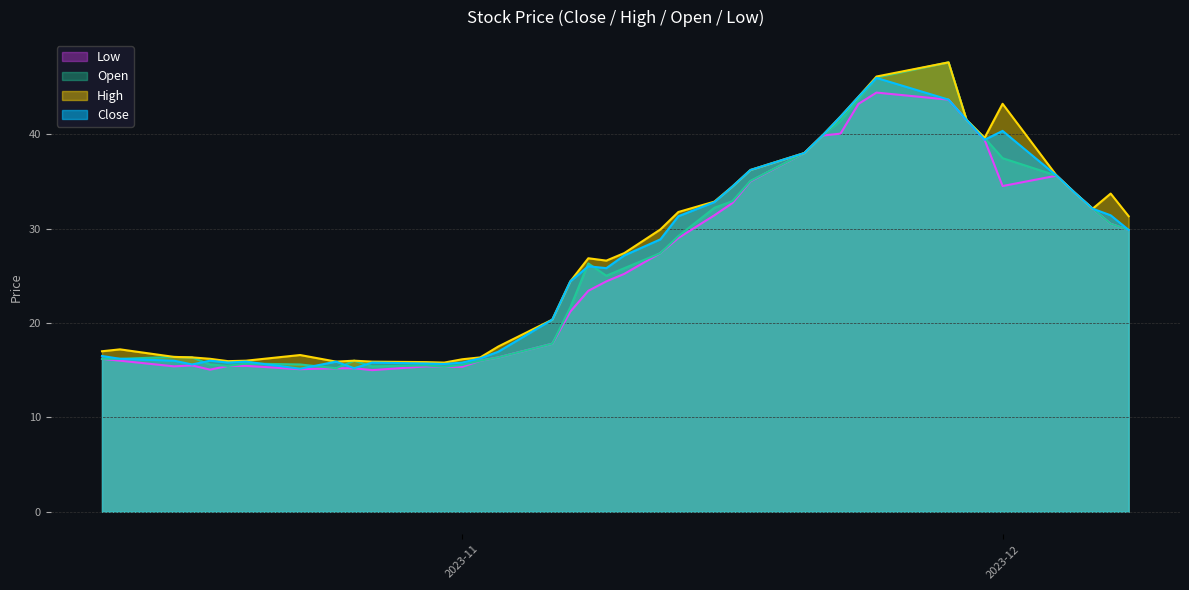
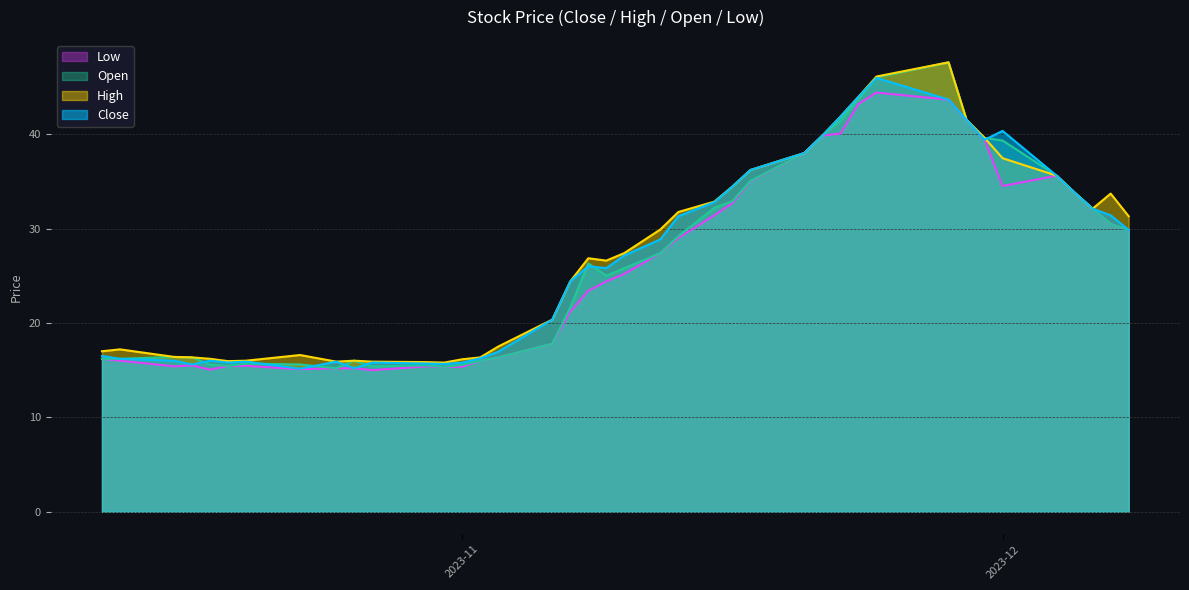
  {
    "Low": {
      "2023-12": 35
    },
    "Open": {
-     "2023-12": 37
+     "2023-12": 39
    },
    "High": {
      "2023-11": 16,
-     "2023-12": 43
+     "2023-12": 37
    },
    "Close": {
      "2023-12": 40
    }
  }
